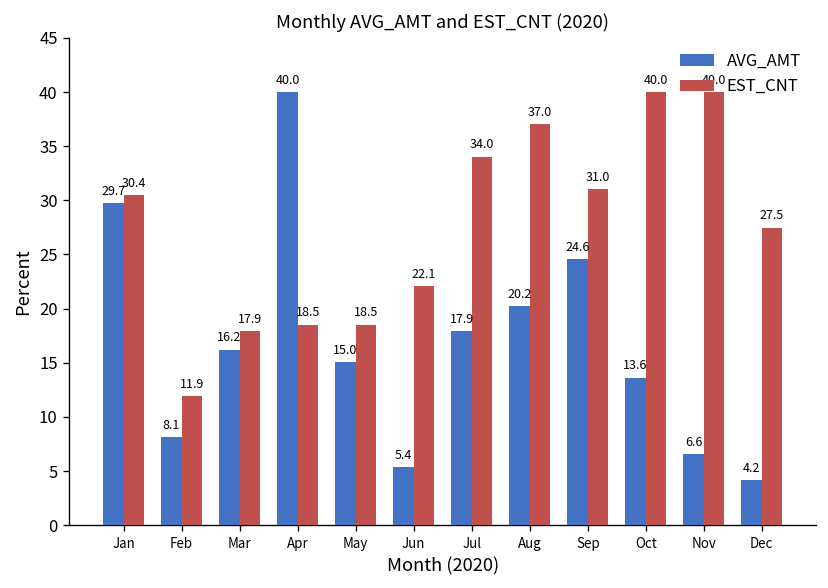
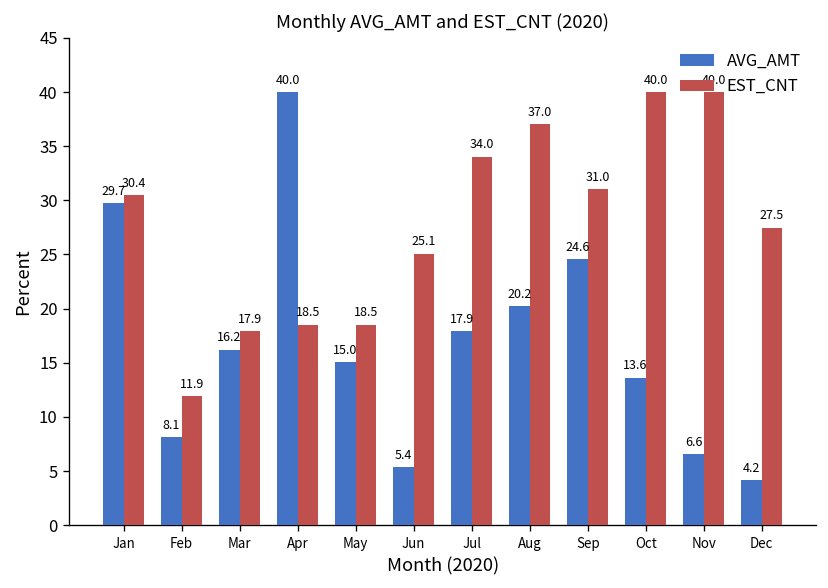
  {
    "AVG_AMT": {
      "Jan": 29.7,
      "Feb": 8.1,
      "Mar": 16.2,
      "Apr": 40.0,
      "May": 15.0,
      "Jun": 5.4,
      "Jul": 17.9,
      "Aug": 20.2,
      "Sep": 24.6,
      "Oct": 13.6,
      "Nov": 6.6,
      "Dec": 4.2
    },
    "EST_CNT": {
      "Jan": 30.4,
      "Feb": 11.9,
      "Mar": 17.9,
      "Apr": 18.5,
      "May": 18.5,
-     "Jun": 22.1,
+     "Jun": 25.1,
      "Jul": 34.0,
      "Aug": 37.0,
      "Sep": 31.0,
      "Oct": 40.0,
      "Nov": 40.0,
      "Dec": 27.5
    }
  }
